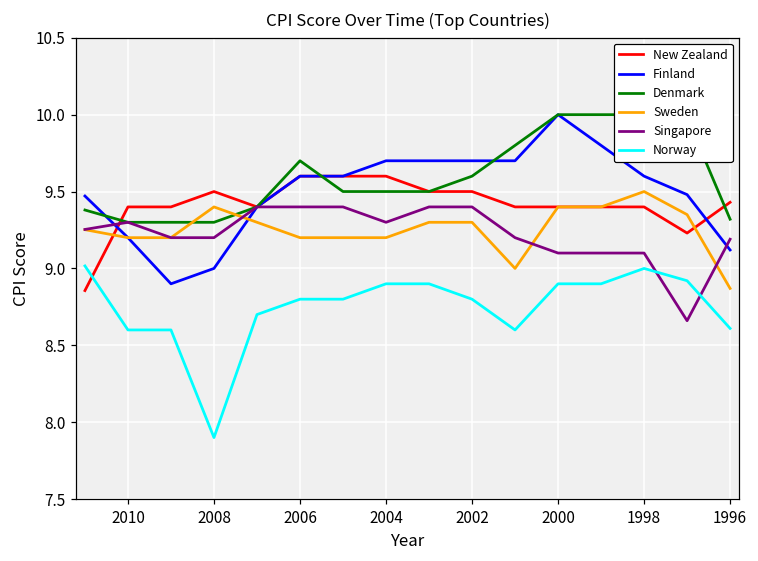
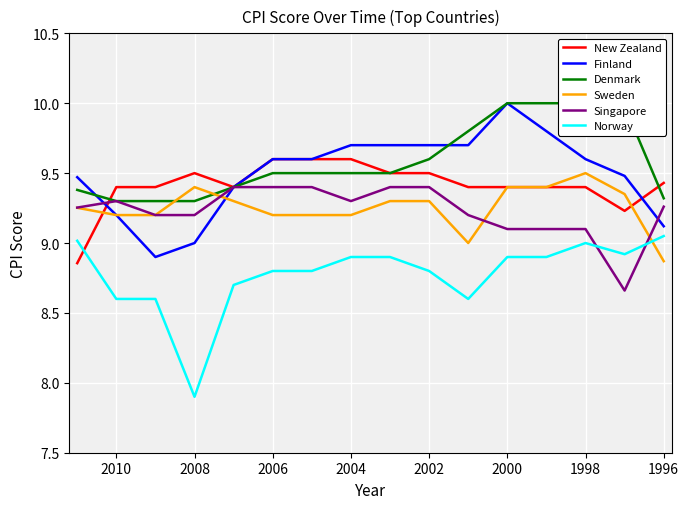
  {
    "New Zealand": {
      "2010": 9.40,
      "2008": 9.50,
      "2004": 9.60,
      "2002": 9.50,
      "1998": 9.40,
      "1996": 9.43
    },
    "Finland": {
      "2008": 9.00,
      "2004": 9.70,
      "2002": 9.70,
      "1998": 9.60,
      "1996": 9.12
    },
    "Denmark": {
      "2008": 9.3,
-     "2006": 9.7,
+     "2006": 9.5,
      "2004": 9.5,
      "2002": 9.6,
      "1996": 9.32
    },
    "Sweden": {
      "2008": 9.40,
      "2006": 9.20,
      "2004": 9.20,
      "2002": 9.30,
      "1998": 9.50,
      "1996": 8.87
    },
    "Singapore": {
      "2008": 9.20,
      "2006": 9.40,
      "2004": 9.30,
      "2002": 9.40,
      "2000": 9.10,
      "1998": 9.10,
-     "1996": 9.19
+     "1996": 9.26
    },
    "Norway": {
      "2010": 8.60,
      "2008": 7.90,
      "2006": 8.80,
      "2004": 8.90,
      "2002": 8.80,
      "2000": 8.90,
      "1998": 9.00,
-     "1996": 8.61
+     "1996": 9.05
    }
  }
